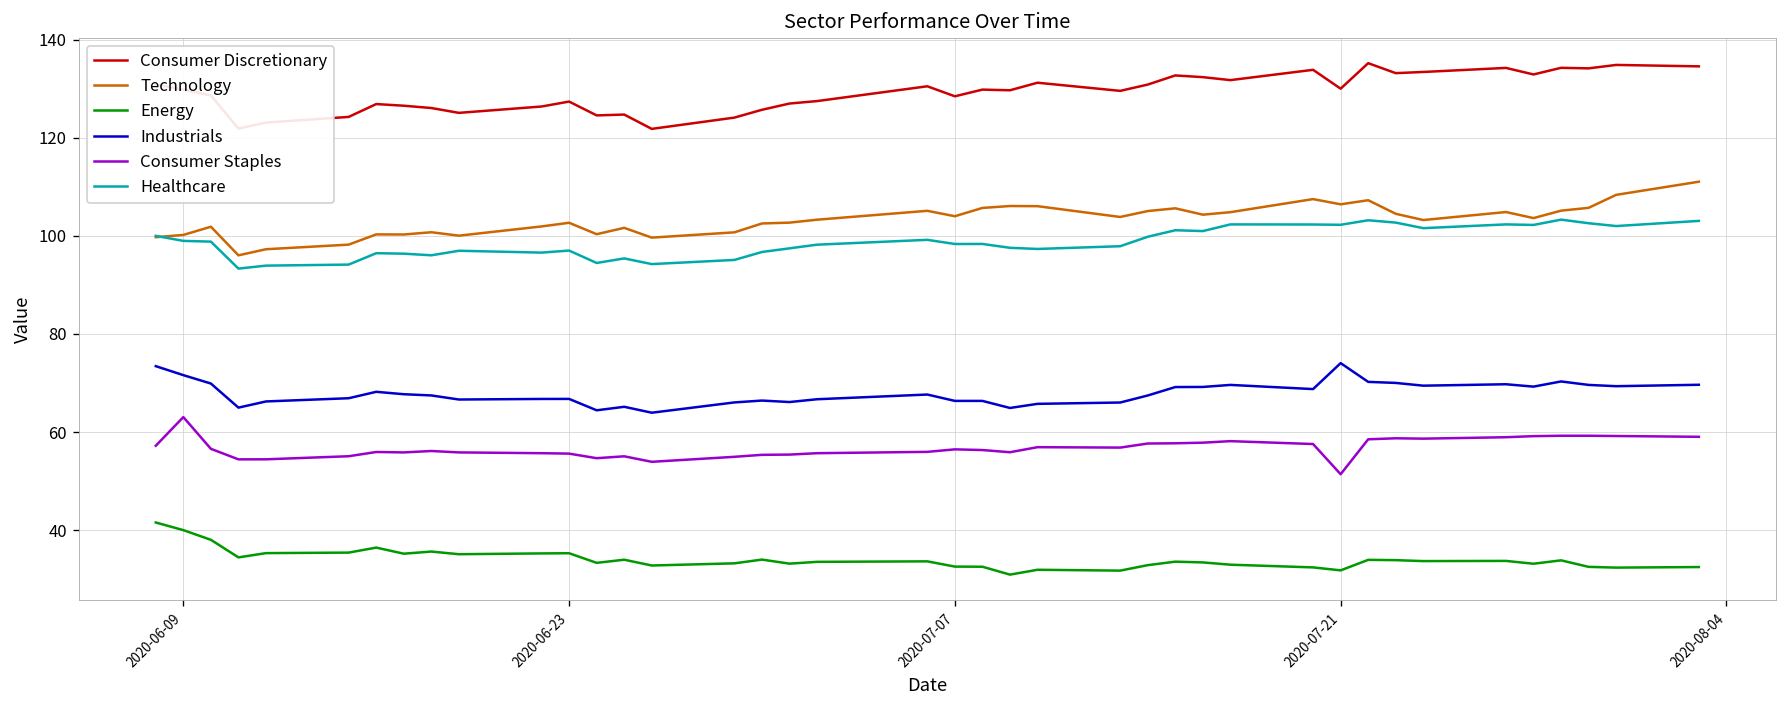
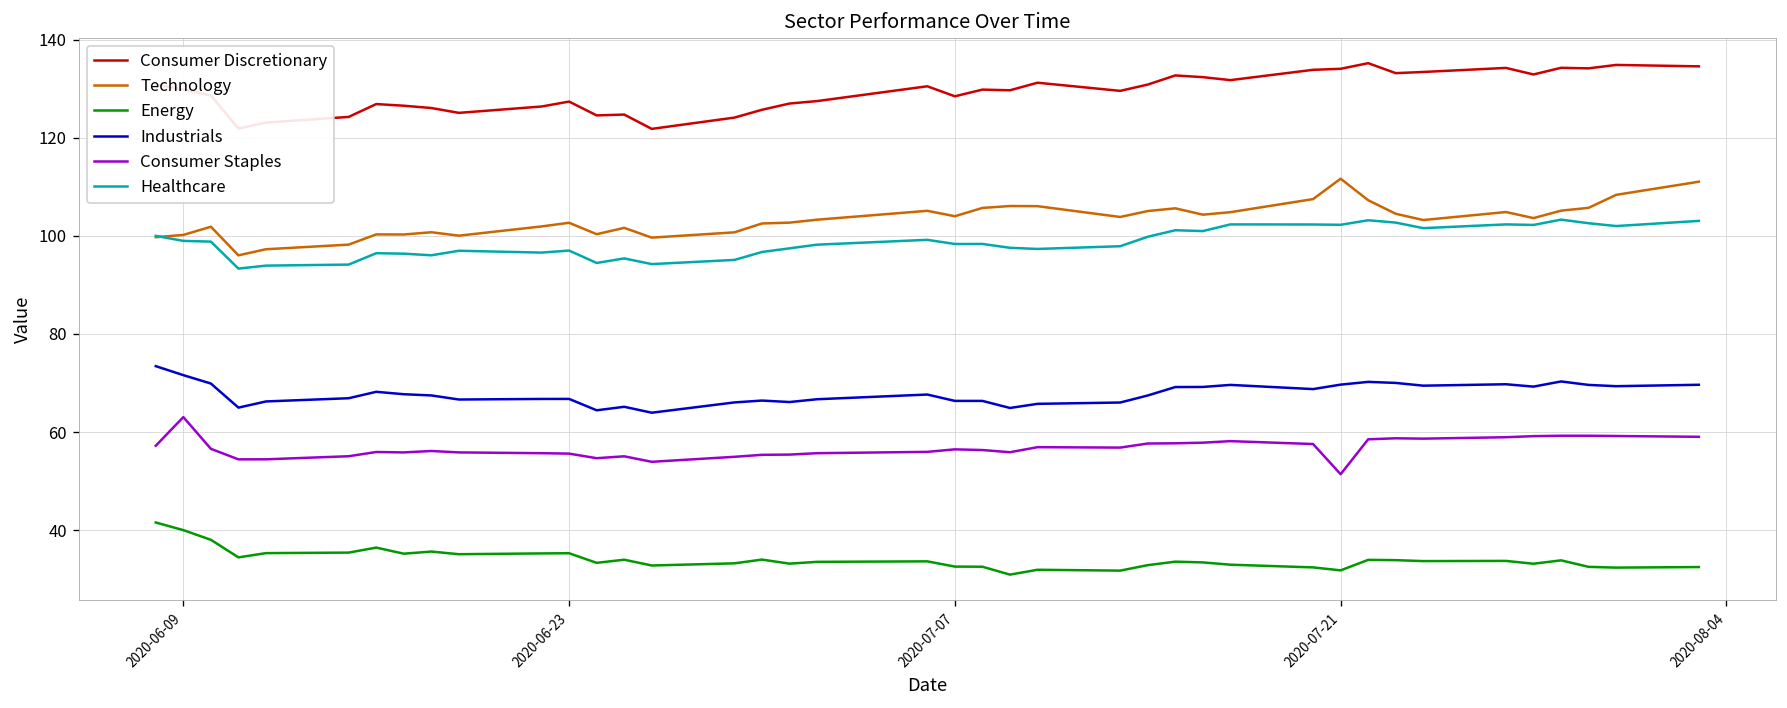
  {
    "Consumer Discretionary": {
      "2020-06-23": 127,
      "2020-07-07": 128,
-     "2020-07-21": 130
+     "2020-07-21": 134
    },
    "Technology": {
      "2020-06-09": 100,
      "2020-06-23": 103,
      "2020-07-07": 104,
-     "2020-07-21": 106
+     "2020-07-21": 112
    },
    "Energy": {
      "2020-06-09": 40,
      "2020-06-23": 35,
      "2020-07-07": 33,
      "2020-07-21": 32
    },
    "Industrials": {
      "2020-06-09": 72,
      "2020-06-23": 67,
      "2020-07-07": 66,
-     "2020-07-21": 74
+     "2020-07-21": 70
    },
    "Consumer Staples": {
      "2020-06-09": 63,
      "2020-06-23": 56,
      "2020-07-07": 56,
      "2020-07-21": 51
    },
    "Healthcare": {
      "2020-06-09": 99,
      "2020-06-23": 97,
      "2020-07-07": 98,
      "2020-07-21": 102
    }
  }
